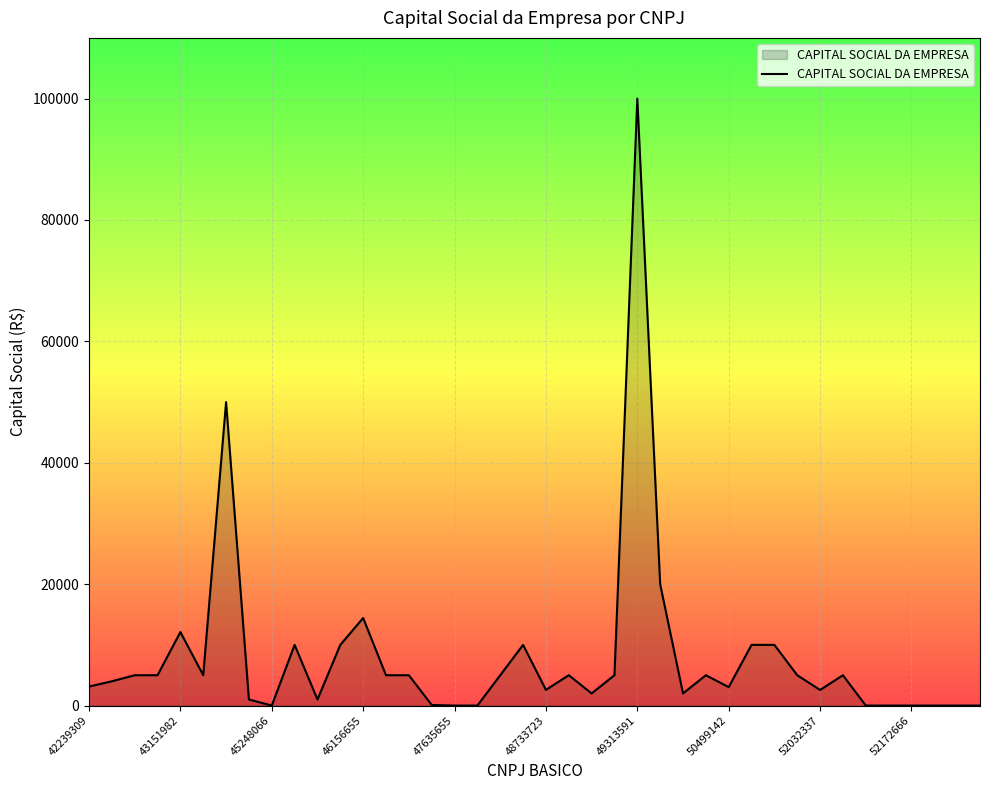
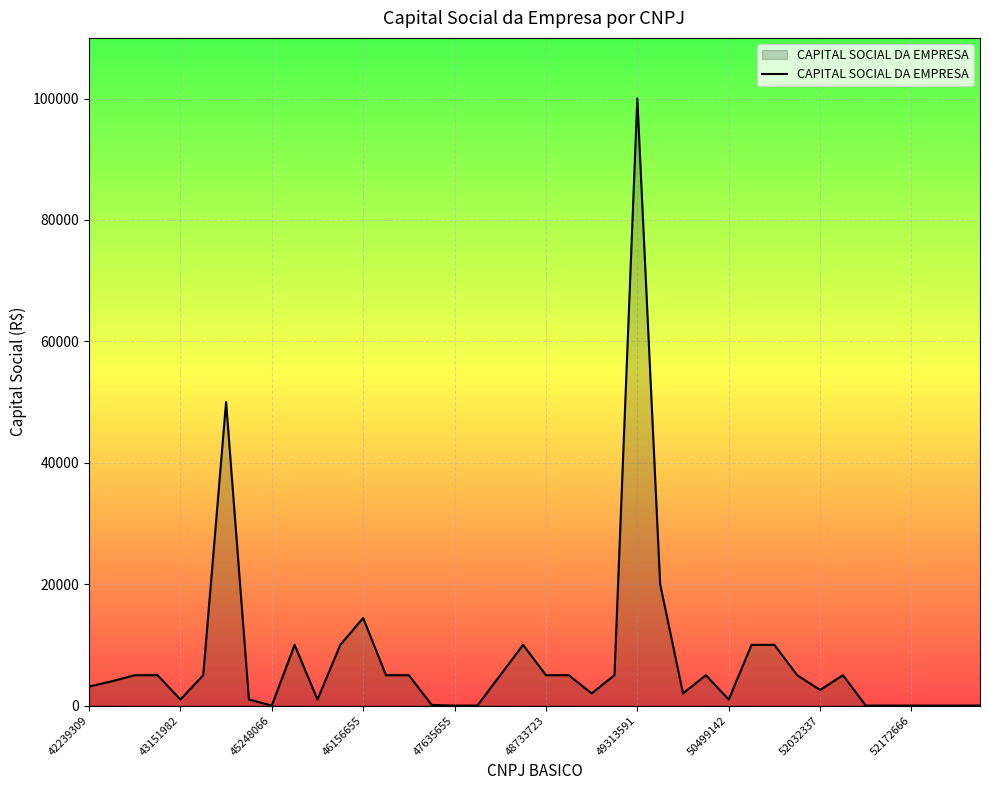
  {
    "42239309": 3000,
-   "43151982": 12000,
+   "43151982": 1000,
    "45248066": 0,
    "46156655": 14000,
    "47635655": 0,
-   "48733723": 3000,
+   "48733723": 5000,
    "49313591": 100000,
-   "50499142": 3000,
+   "50499142": 1000,
    "52032337": 3000,
    "52172666": 0
  }
